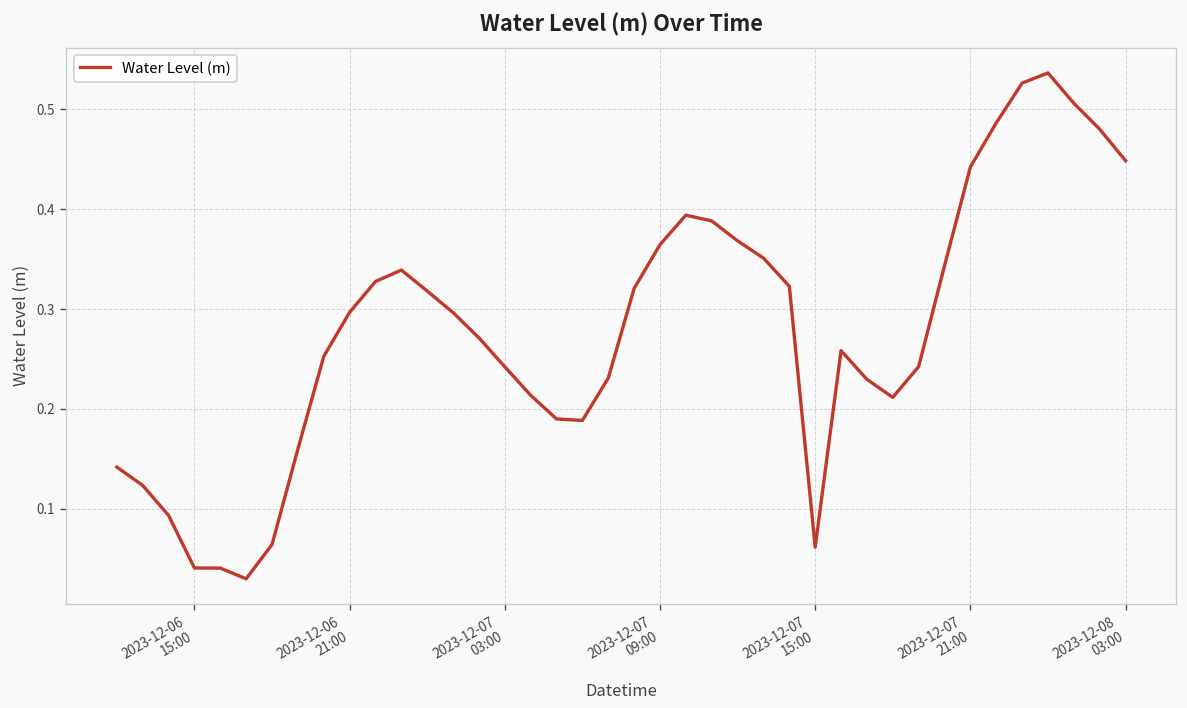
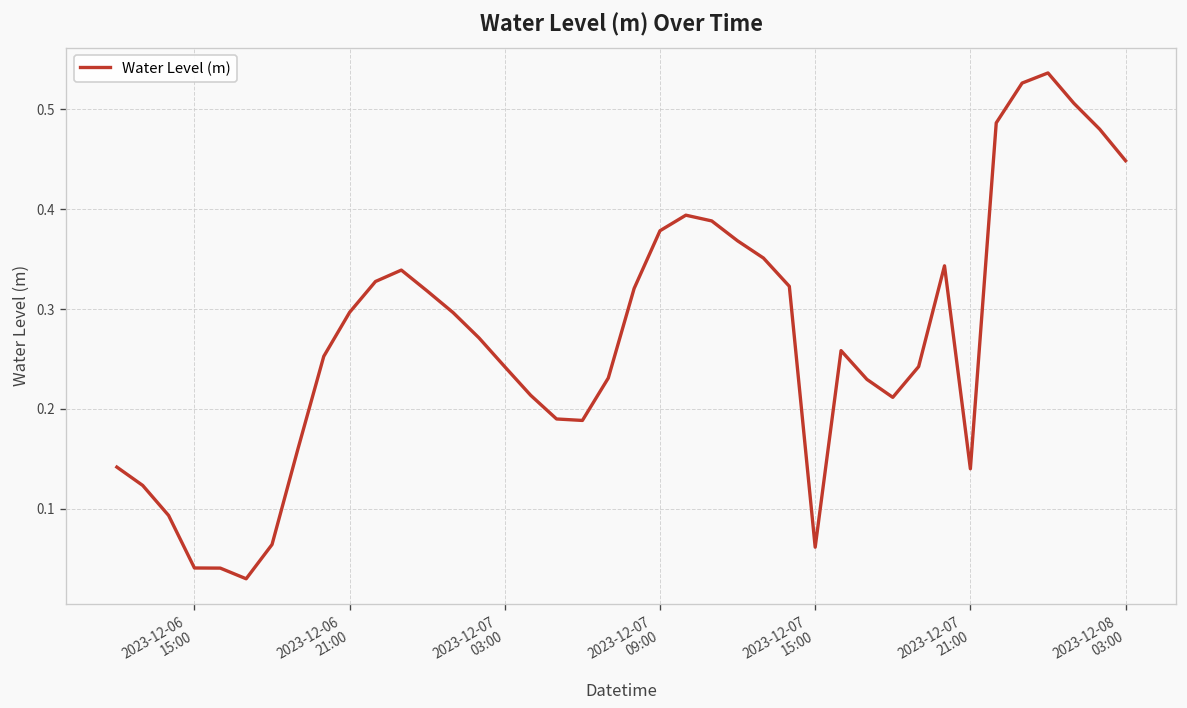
  {
    "2023-12-06 15:00": 0.04,
    "2023-12-06 21:00": 0.30,
    "2023-12-07 03:00": 0.24,
-   "2023-12-07 09:00": 0.36,
+   "2023-12-07 09:00": 0.38,
    "2023-12-07 15:00": 0.06,
-   "2023-12-07 21:00": 0.44,
+   "2023-12-07 21:00": 0.14,
    "2023-12-08 03:00": 0.45
  }
